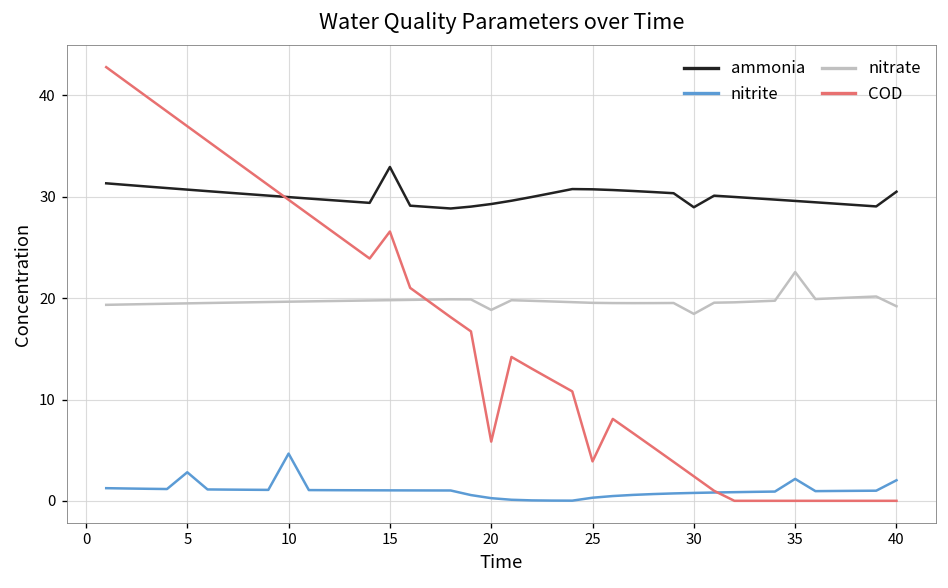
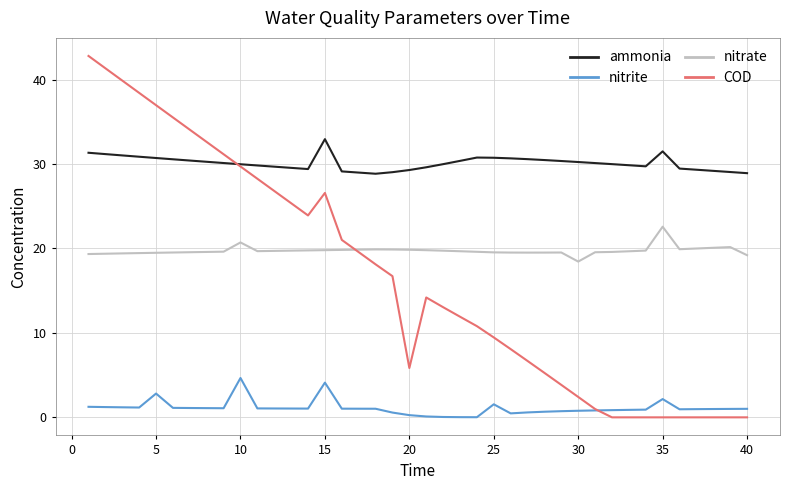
  {
    "ammonia": {
      "5": 31,
      "15": 33,
      "20": 29,
      "25": 31,
-     "30": 29,
-     "35": 30,
-     "40": 31
+     "30": 30,
+     "35": 31,
+     "40": 29
    },
    "nitrite": {
      "5": 3,
      "10": 5,
-     "15": 1,
+     "15": 4,
      "20": 0,
-     "25": 0,
+     "25": 2,
      "30": 1,
      "35": 2,
-     "40": 2
+     "40": 1
    },
    "nitrate": {
      "5": 19,
-     "10": 20,
+     "10": 21,
      "15": 20,
-     "20": 19,
+     "20": 20,
      "25": 20,
      "30": 18,
      "35": 23,
      "40": 19
    },
    "COD": {
      "5": 37,
      "15": 27,
      "20": 6,
-     "25": 4,
+     "25": 9,
      "30": 2,
      "35": 0,
      "40": 0
    }
  }
